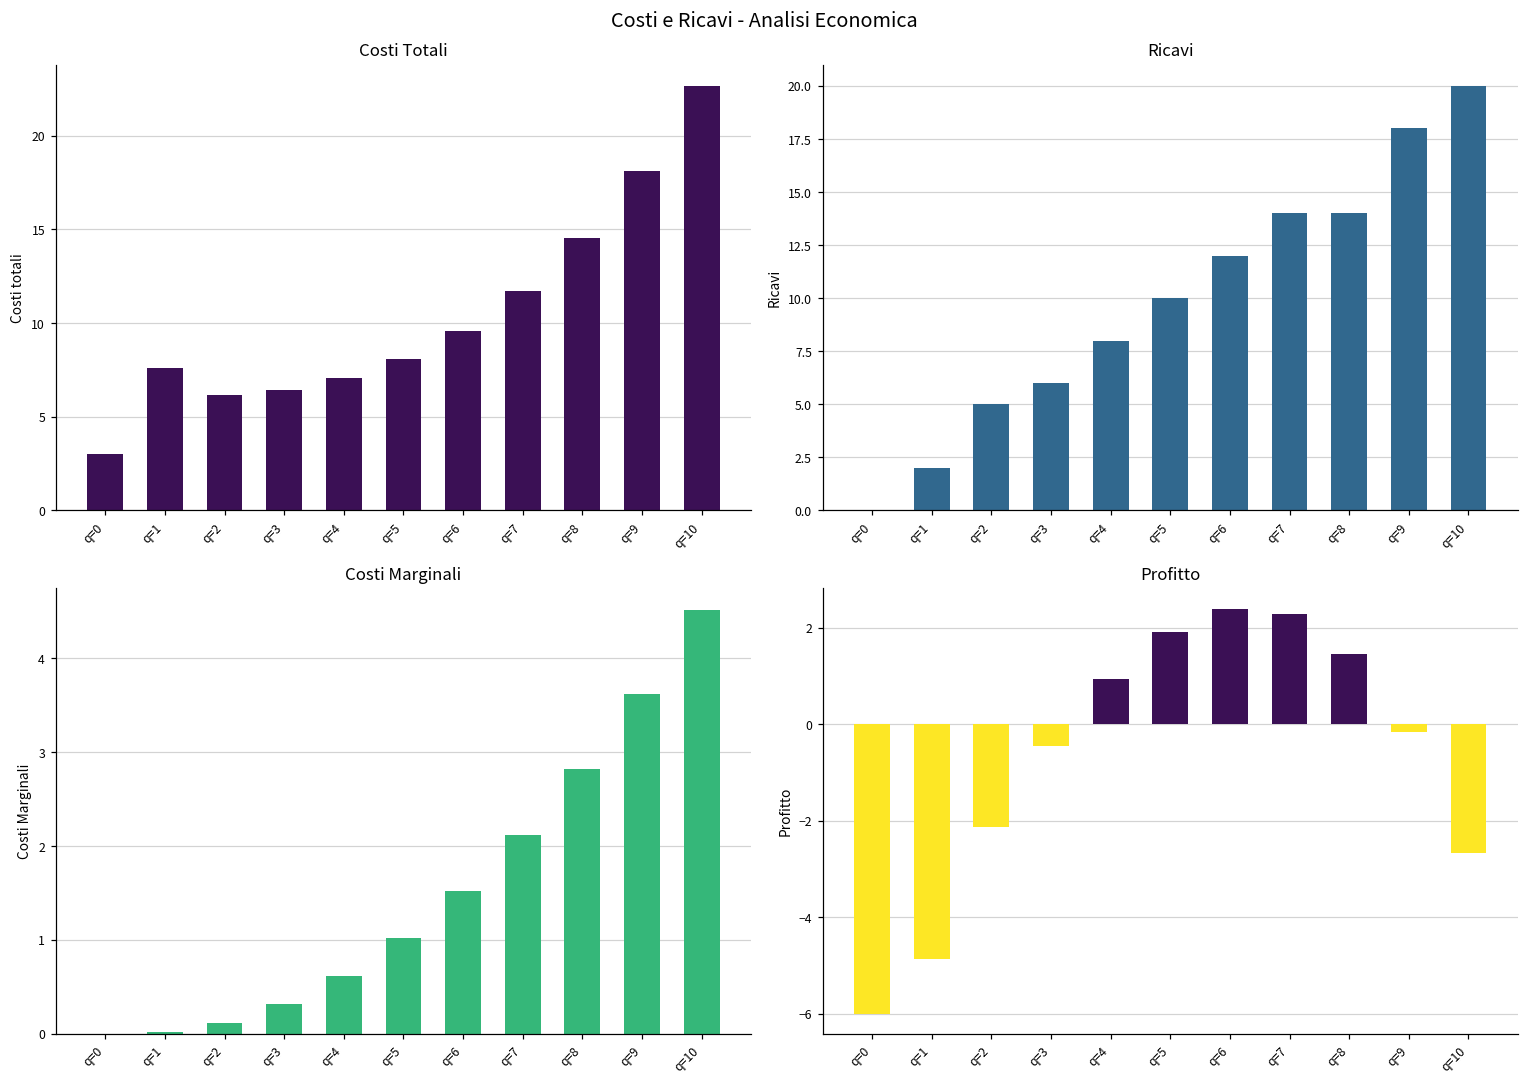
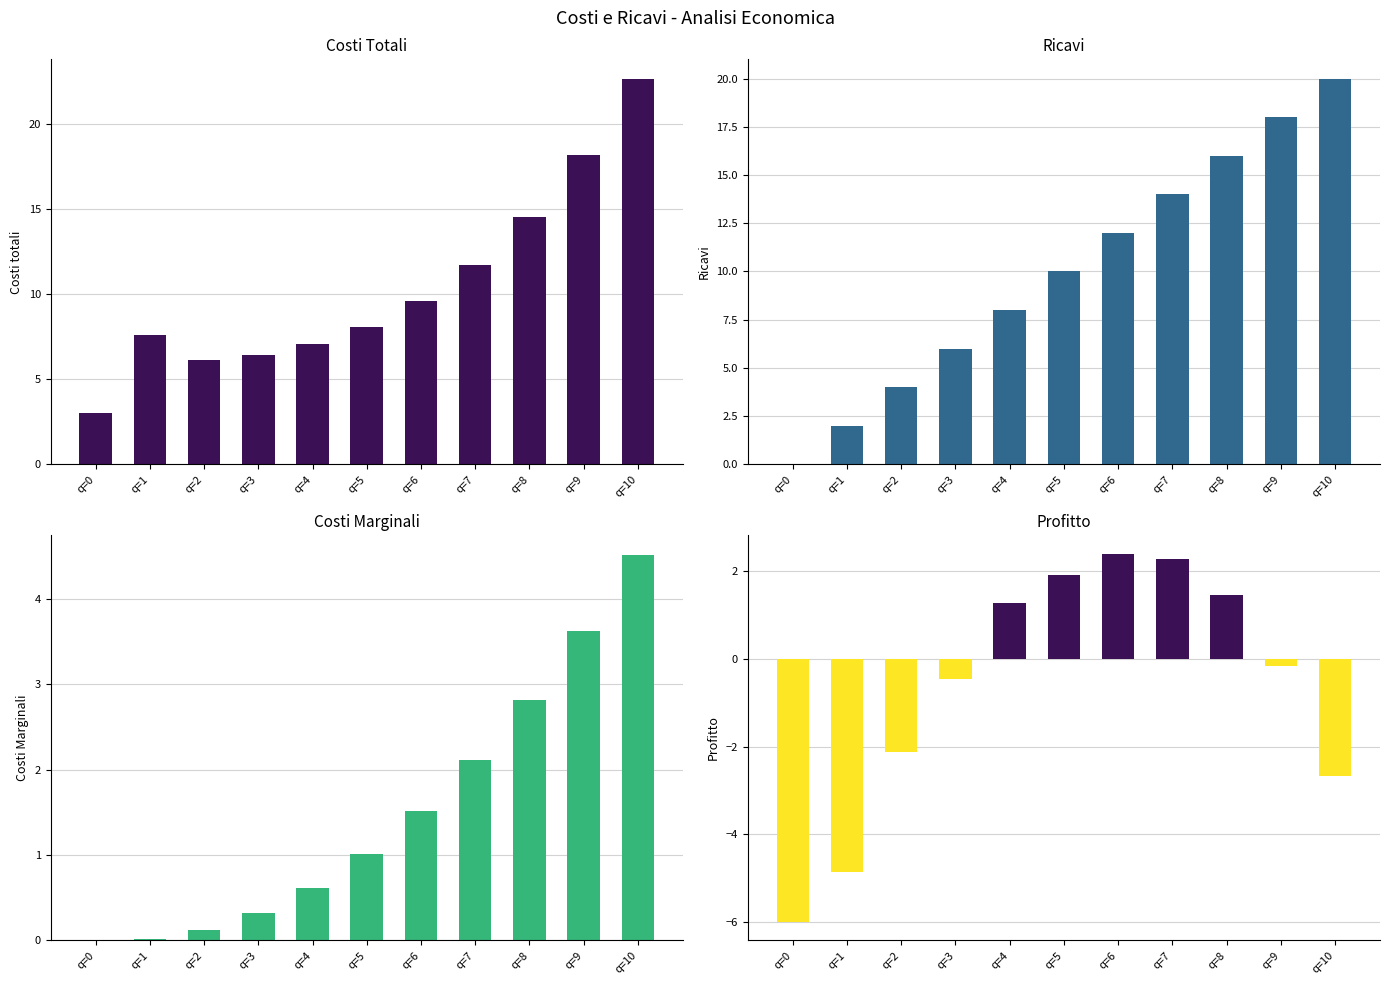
  {
    "Costi Totali": {
      "q=0": 3.0,
      "q=1": 7.6,
      "q=2": 6.1,
      "q=3": 6.5,
      "q=4": 7.1,
      "q=5": 8.1,
      "q=6": 9.6,
      "q=7": 11.7,
      "q=8": 14.5,
      "q=9": 18.2,
      "q=10": 22.7
    },
    "Ricavi": {
      "q=0": 0,
      "q=1": 2,
-     "q=2": 5,
+     "q=2": 4,
      "q=3": 6,
      "q=4": 8,
      "q=5": 10,
      "q=6": 12,
      "q=7": 14,
-     "q=8": 14,
+     "q=8": 16,
      "q=9": 18,
      "q=10": 20
    },
    "Costi Marginali": {
      "q=0": 0.0,
      "q=2": 0.1,
      "q=3": 0.3,
      "q=4": 0.6,
      "q=5": 1.0,
      "q=6": 1.5,
      "q=7": 2.1,
      "q=8": 2.8,
      "q=9": 3.6,
      "q=10": 4.5
    },
    "Profitto": {
      "q=0": -6.0,
      "q=1": -4.9,
      "q=2": -2.1,
      "q=3": -0.5,
-     "q=4": 0.9,
+     "q=4": 1.3,
      "q=5": 1.9,
      "q=6": 2.4,
      "q=7": 2.3,
      "q=8": 1.5,
      "q=9": -0.1,
      "q=10": -2.7
    }
  }
